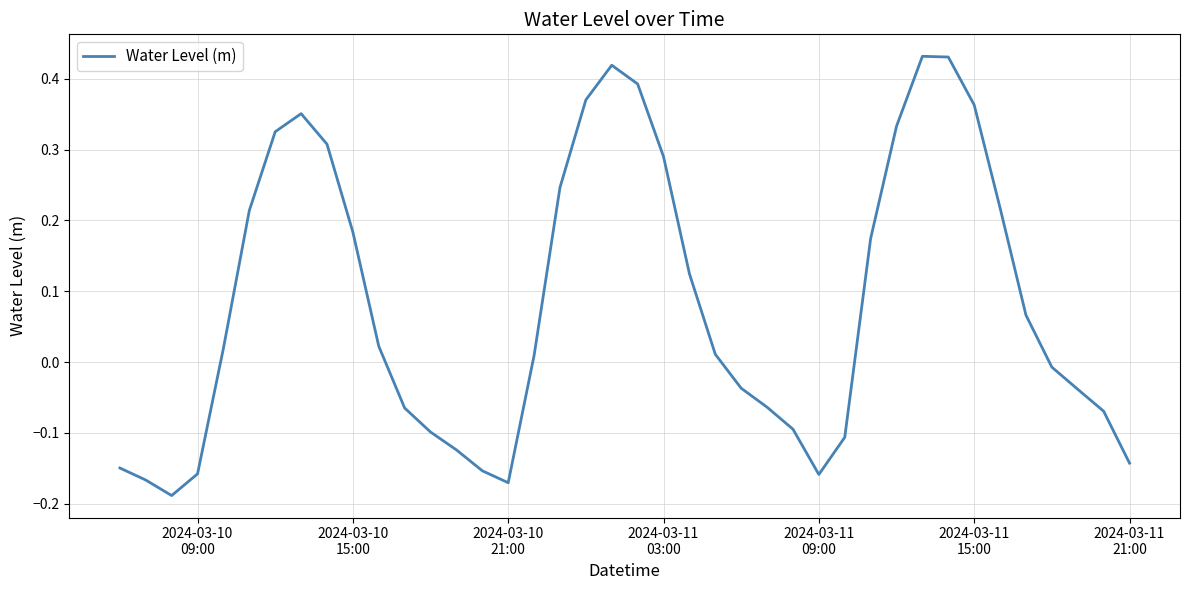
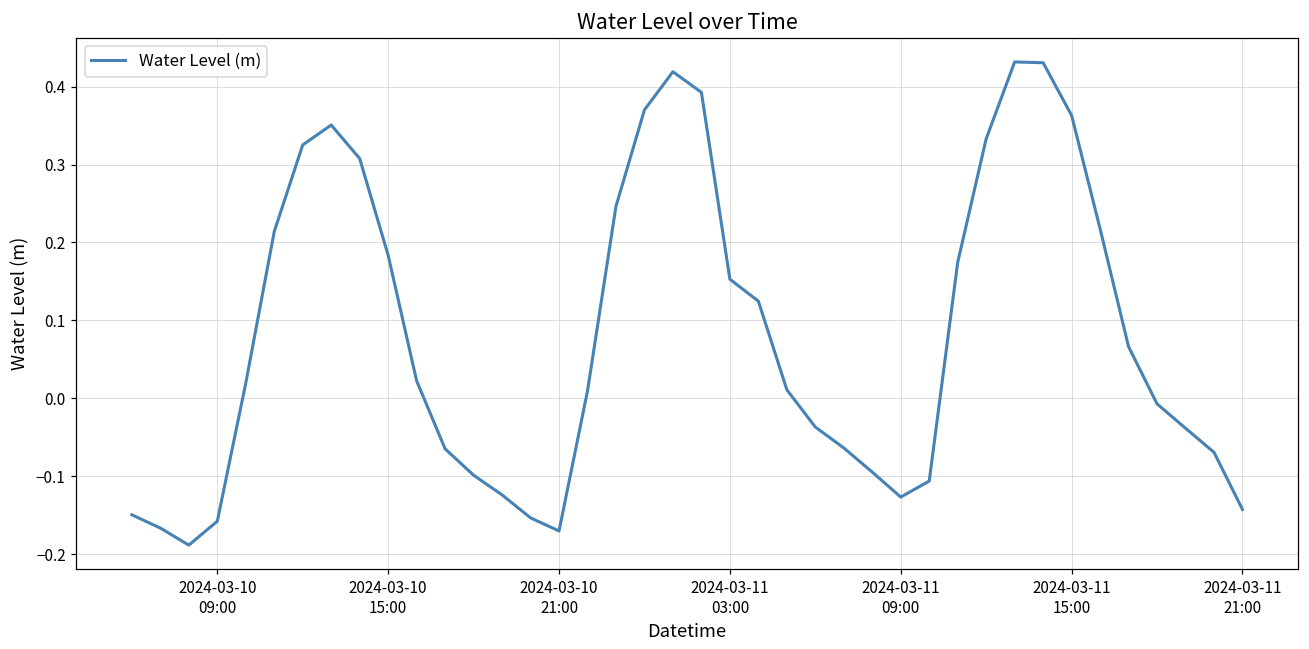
  {
    "2024-03-10 09:00": -0.16,
    "2024-03-10 15:00": 0.18,
    "2024-03-10 21:00": -0.17,
-   "2024-03-11 03:00": 0.29,
-   "2024-03-11 09:00": -0.16,
+   "2024-03-11 03:00": 0.15,
+   "2024-03-11 09:00": -0.13,
    "2024-03-11 15:00": 0.36,
    "2024-03-11 21:00": -0.14
  }
